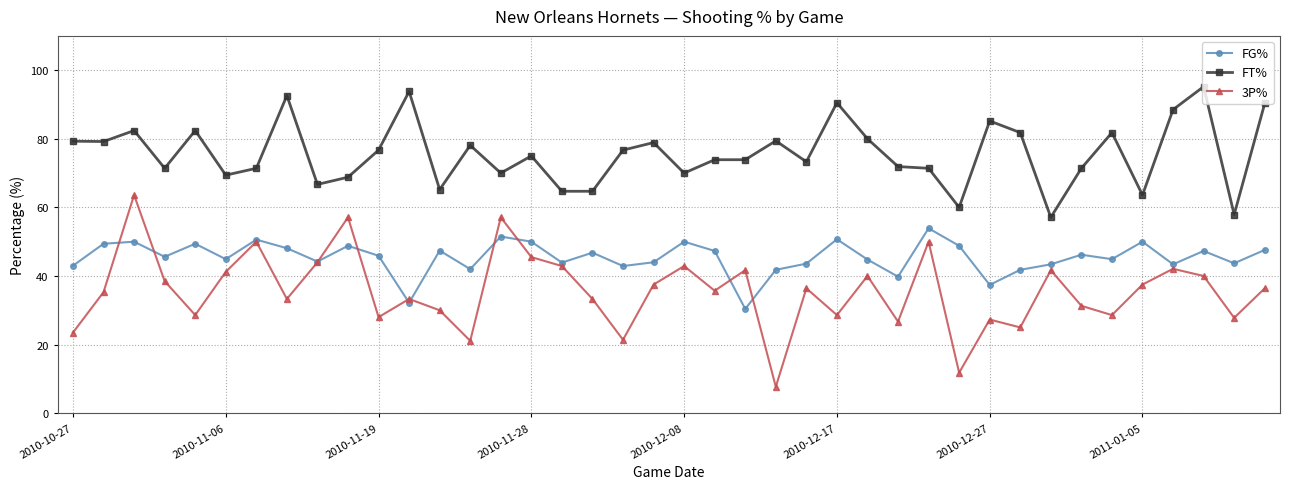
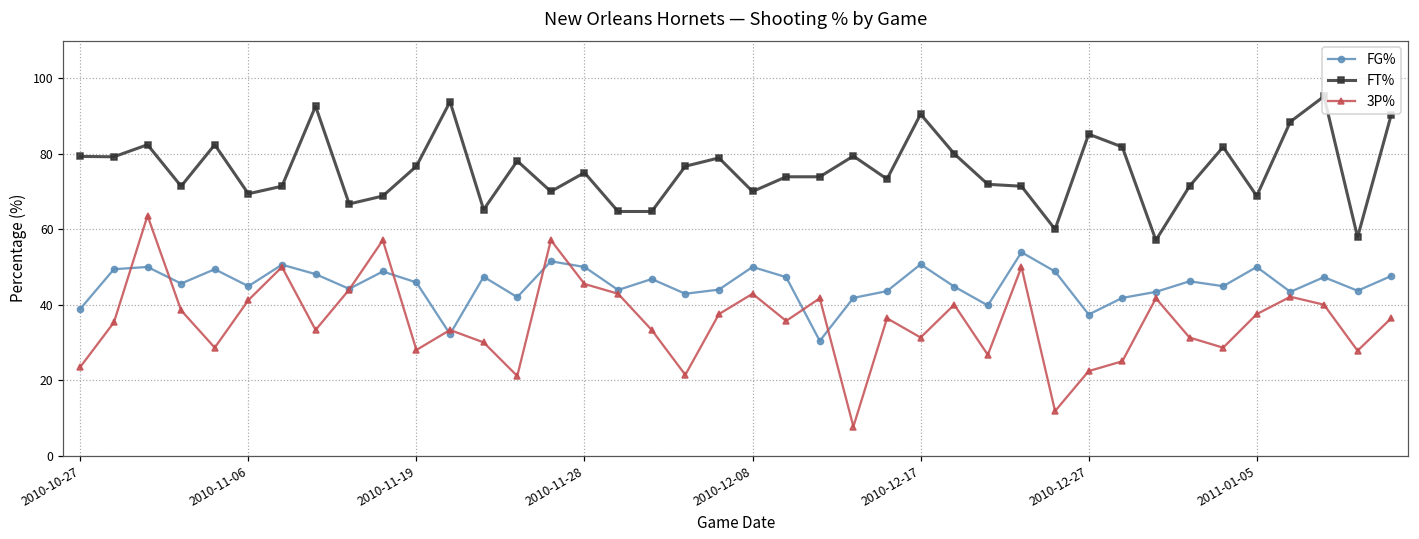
  {
    "FG%": {
-     "2010-10-27": 43,
+     "2010-10-27": 39,
      "2010-11-06": 45,
      "2010-11-19": 46,
      "2010-11-28": 50,
      "2010-12-08": 50,
      "2010-12-17": 51,
      "2010-12-27": 37,
      "2011-01-05": 50
    },
    "FT%": {
      "2010-10-27": 79,
      "2010-11-06": 69,
      "2010-11-19": 77,
      "2010-11-28": 75,
      "2010-12-08": 70,
      "2010-12-17": 91,
      "2010-12-27": 85,
-     "2011-01-05": 64
+     "2011-01-05": 69
    },
    "3P%": {
      "2010-10-27": 24,
      "2010-11-06": 41,
      "2010-11-19": 28,
      "2010-11-28": 46,
      "2010-12-08": 43,
-     "2010-12-17": 29,
-     "2010-12-27": 27,
+     "2010-12-17": 31,
+     "2010-12-27": 22,
      "2011-01-05": 38
    }
  }
